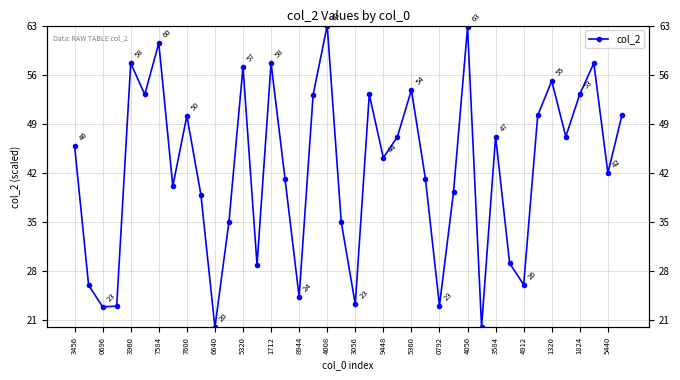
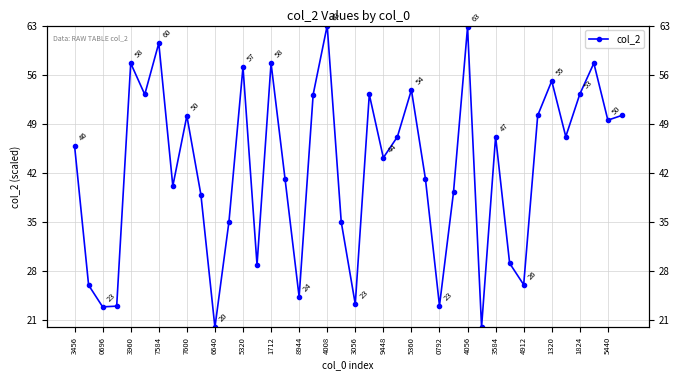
  {
    "3456": 46,
    "3960": 58,
    "7584": 60,
    "7600": 50,
    "6640": 20,
    "5320": 57,
    "1712": 58,
    "8944": 24,
    "4008": 63,
    "3056": 23,
    "9448": 44,
    "5360": 54,
    "0792": 23,
    "4056": 63,
    "3584": 47,
    "4912": 26,
    "1320": 55,
    "1824": 53,
-   "5440": 42
+   "5440": 50
  }
